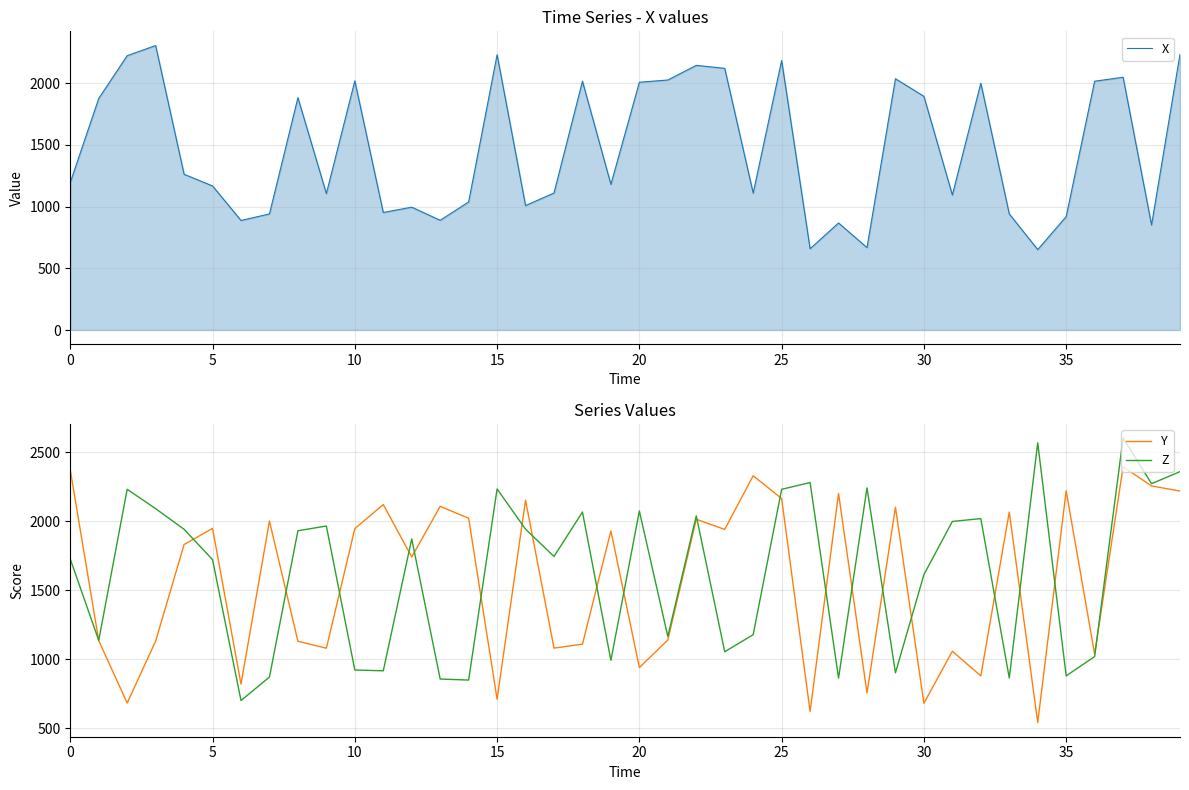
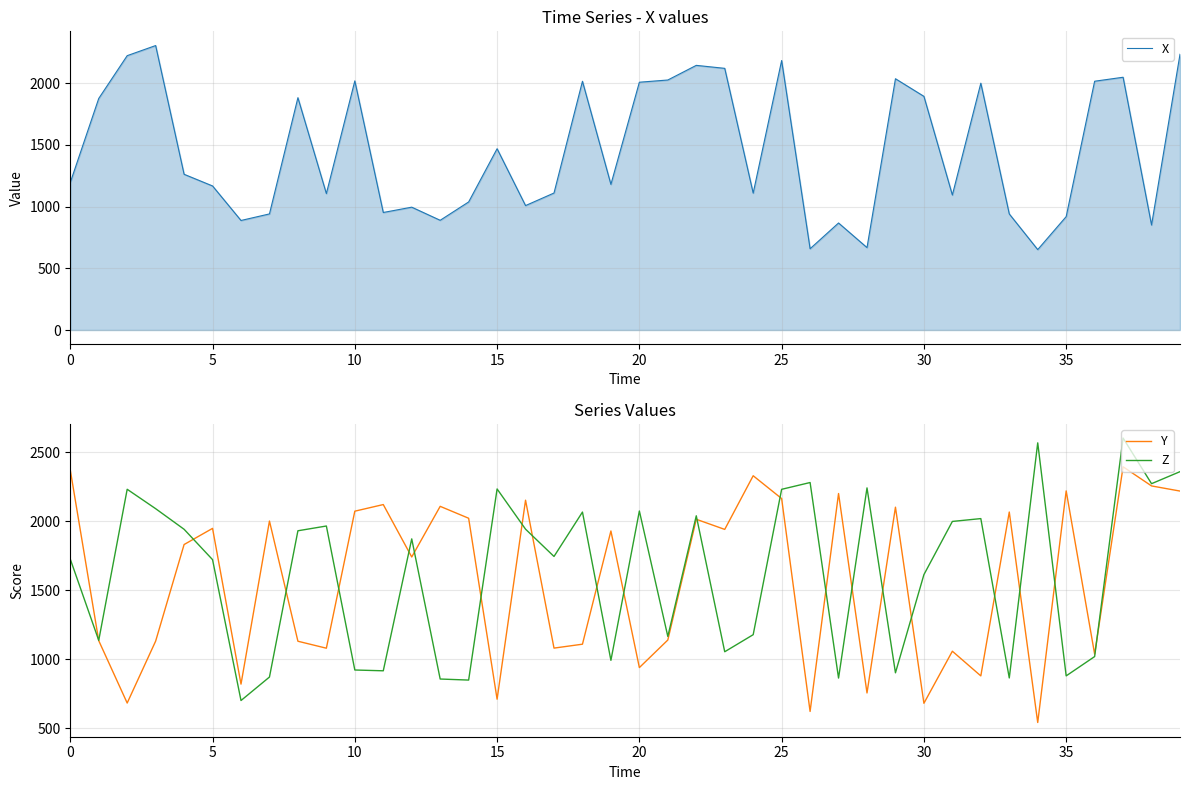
  {
    "Time Series - X values": {
      "0": 1200,
      "5": 1170,
      "10": 2020,
-     "15": 2230,
+     "15": 1470,
      "20": 2010,
      "25": 2180,
      "30": 1890,
      "35": 920
    },
    "Series Values": {
      "Y": {
        "0": 2370,
        "5": 1950,
-       "10": 1950,
+       "10": 2070,
        "15": 710,
        "20": 940,
        "25": 2170,
        "30": 680,
        "35": 2220
      },
      "Z": {
        "0": 1730,
        "5": 1720,
        "10": 920,
        "15": 2240,
        "20": 2080,
        "25": 2230,
        "30": 1610,
        "35": 880
      }
    }
  }
